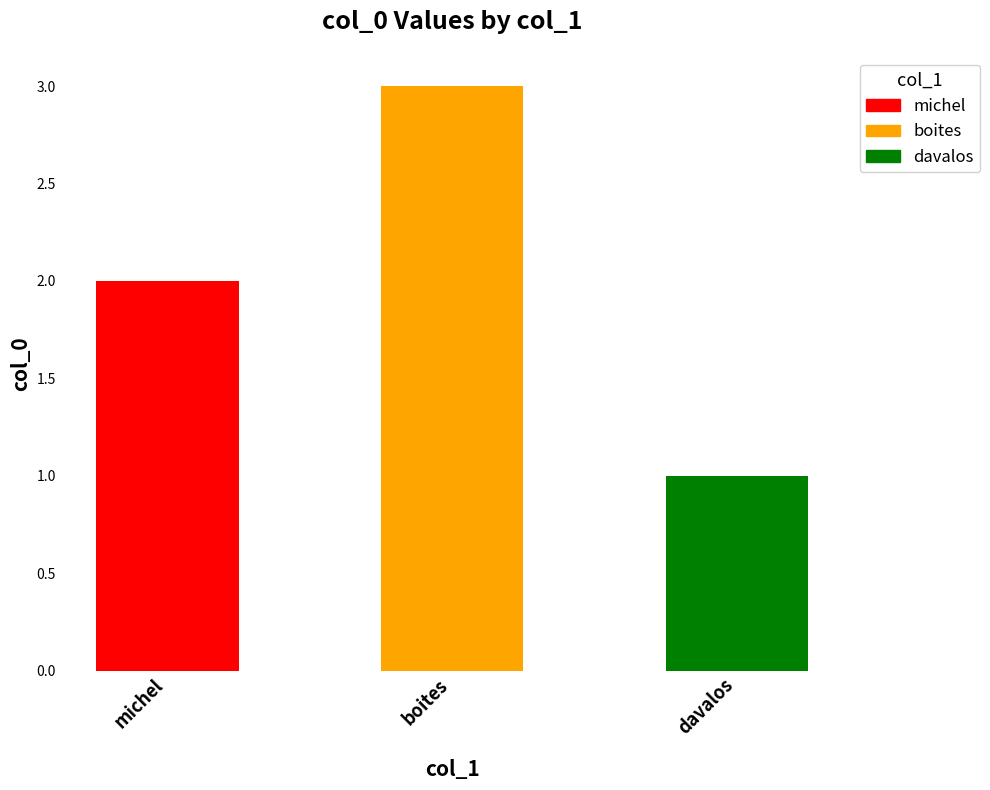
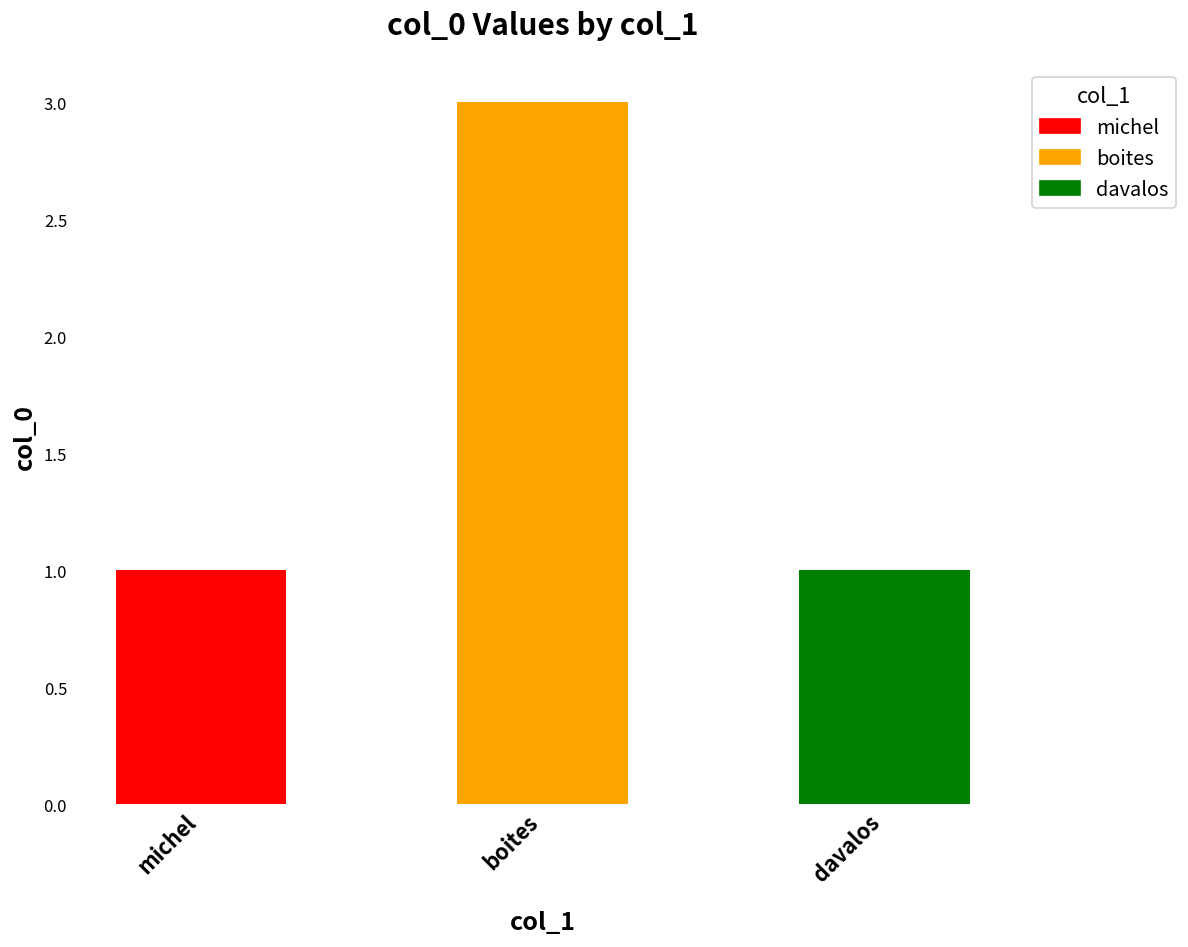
  {
-   "michel": 2,
+   "michel": 1,
    "boites": 3,
    "davalos": 1
  }
